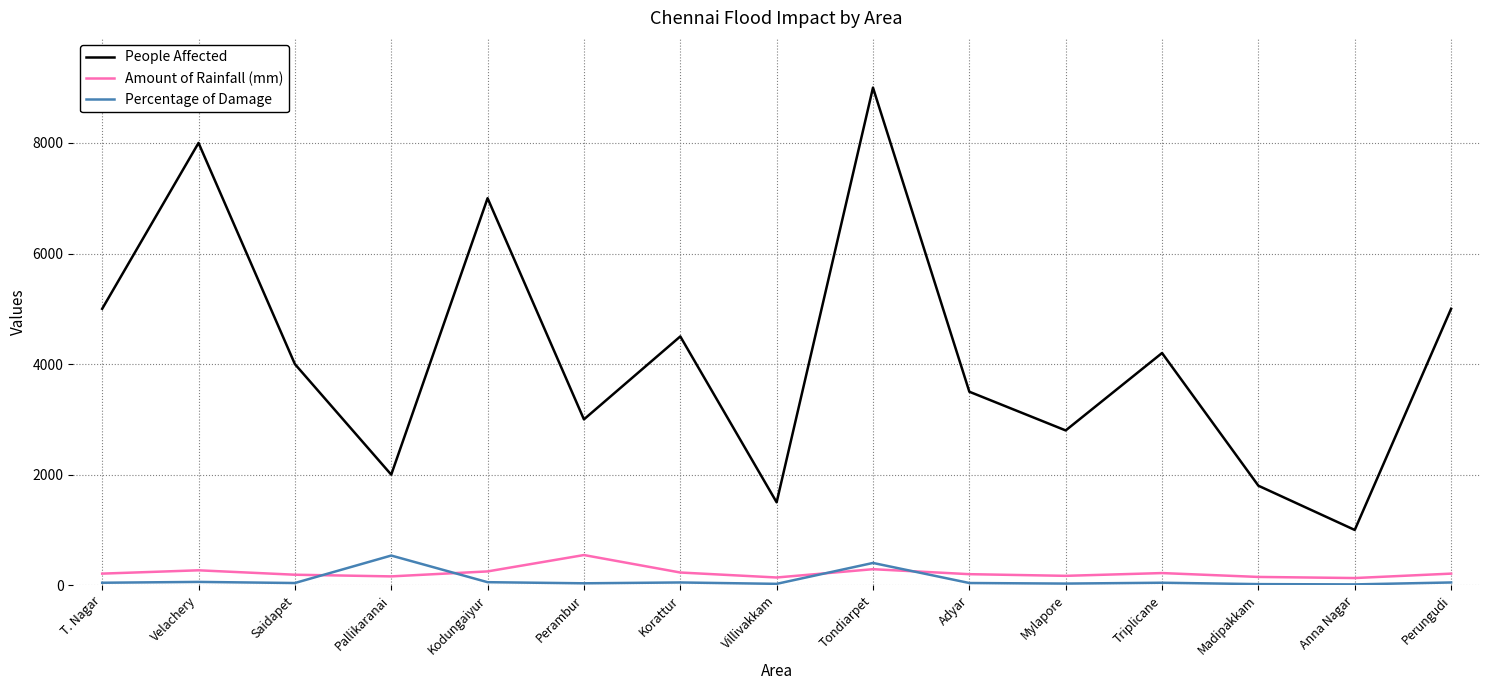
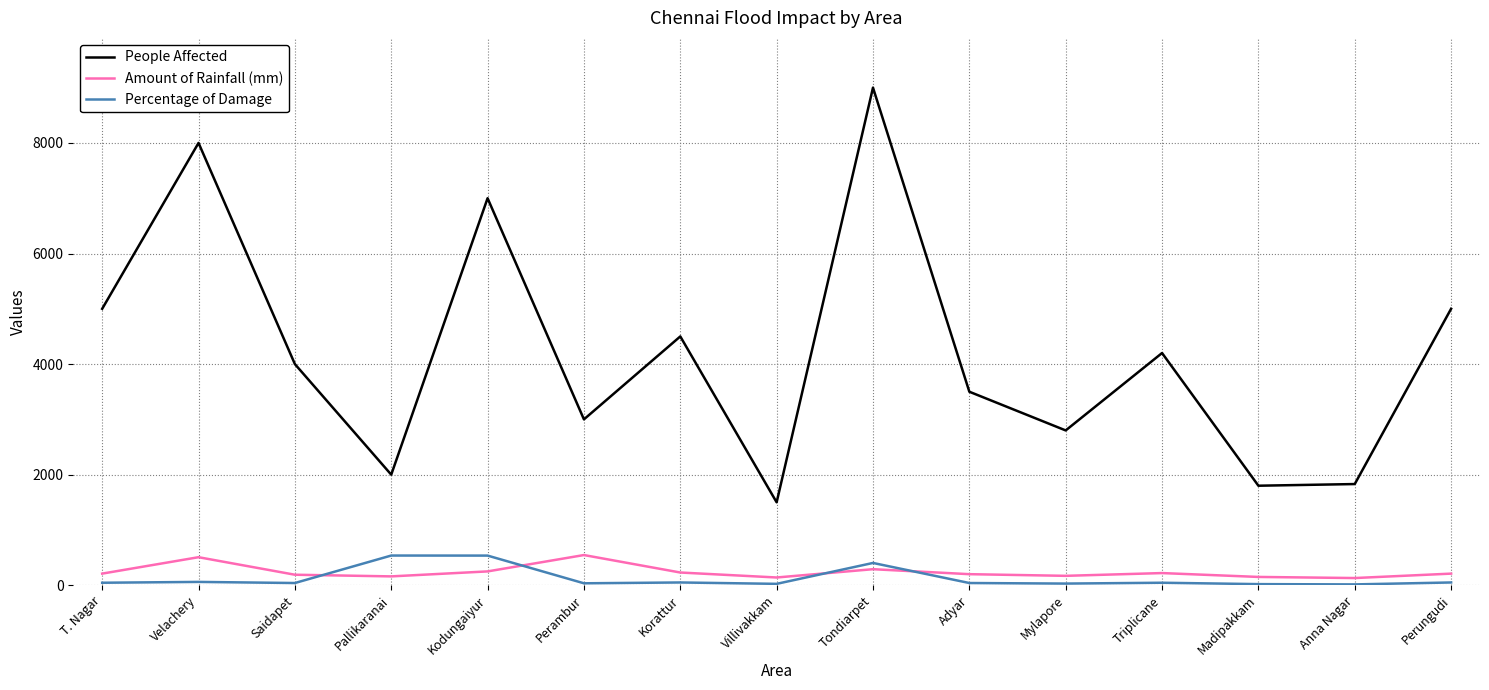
  {
    "People Affected": {
      "T. Nagar": 5000,
      "Velachery": 8000,
      "Saidapet": 4000,
      "Pallikaranai": 2000,
      "Kodungaiyur": 7000,
      "Perambur": 3000,
      "Korattur": 4500,
      "Villivakkam": 1500,
      "Tondiarpet": 9000,
      "Adyar": 3500,
      "Mylapore": 2800,
      "Triplicane": 4200,
      "Madipakkam": 1800,
-     "Anna Nagar": 1000,
+     "Anna Nagar": 1800,
      "Perungudi": 5000
    },
    "Amount of Rainfall (mm)": {
      "T. Nagar": 200,
-     "Velachery": 300,
+     "Velachery": 500,
      "Saidapet": 200,
      "Pallikaranai": 200,
      "Kodungaiyur": 300,
      "Perambur": 500,
      "Korattur": 200,
      "Villivakkam": 100,
      "Tondiarpet": 300,
      "Adyar": 200,
      "Mylapore": 200,
      "Triplicane": 200,
      "Madipakkam": 200,
      "Anna Nagar": 100,
      "Perungudi": 200
    },
    "Percentage of Damage": {
      "T. Nagar": 0,
      "Velachery": 100,
      "Saidapet": 0,
      "Pallikaranai": 500,
-     "Kodungaiyur": 100,
+     "Kodungaiyur": 500,
      "Perambur": 0,
      "Korattur": 100,
      "Villivakkam": 0,
      "Tondiarpet": 400,
      "Adyar": 0,
      "Mylapore": 0,
      "Triplicane": 0,
      "Madipakkam": 0,
      "Anna Nagar": 0,
      "Perungudi": 100
    }
  }
